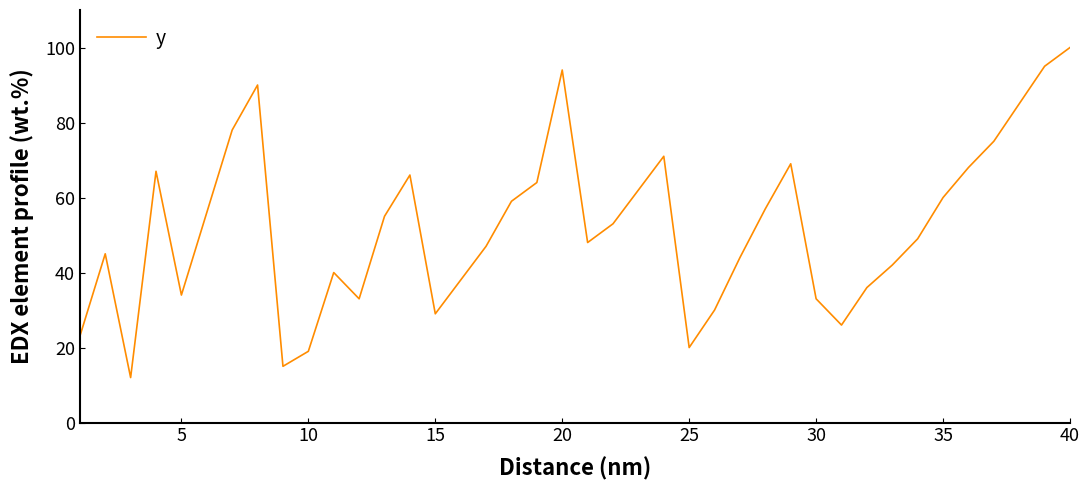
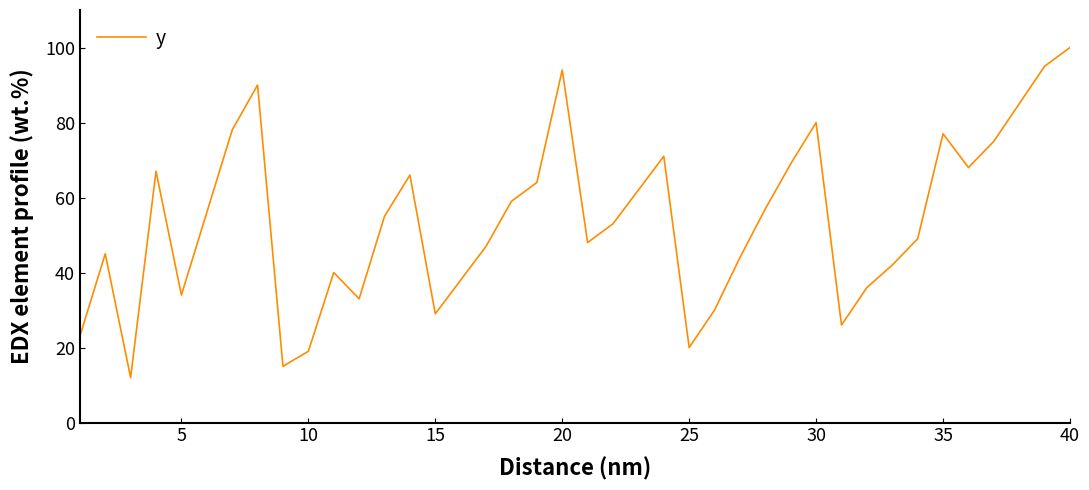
  {
    "5": 34,
    "10": 19,
    "15": 29,
    "20": 94,
    "25": 20,
-   "30": 33,
-   "35": 60,
+   "30": 80,
+   "35": 77,
    "40": 100
  }
